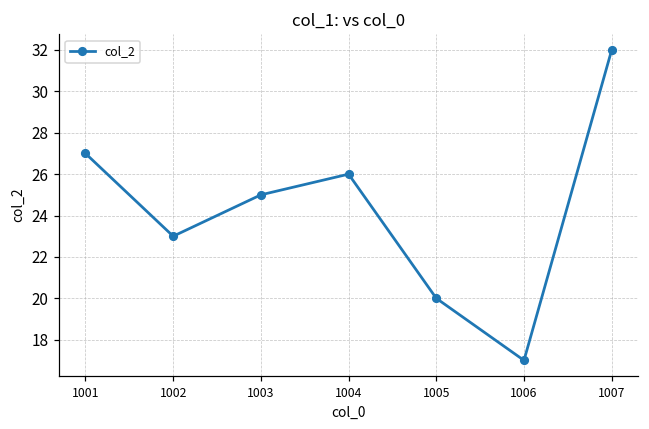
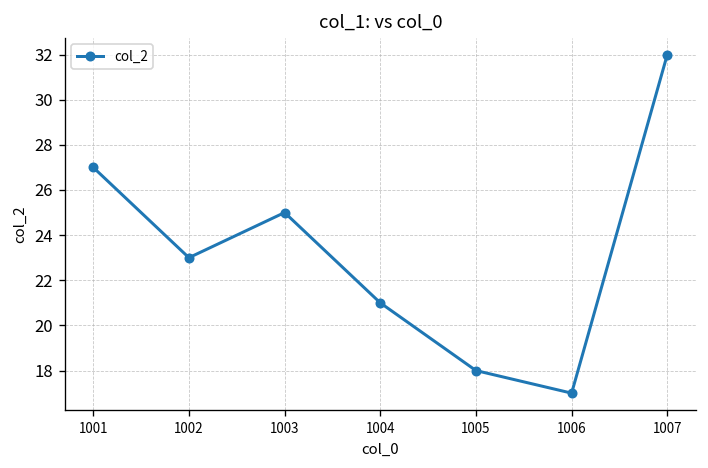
  {
    "1001": 27,
    "1002": 23,
    "1003": 25,
-   "1004": 26,
-   "1005": 20,
+   "1004": 21,
+   "1005": 18,
    "1006": 17,
    "1007": 32
  }
